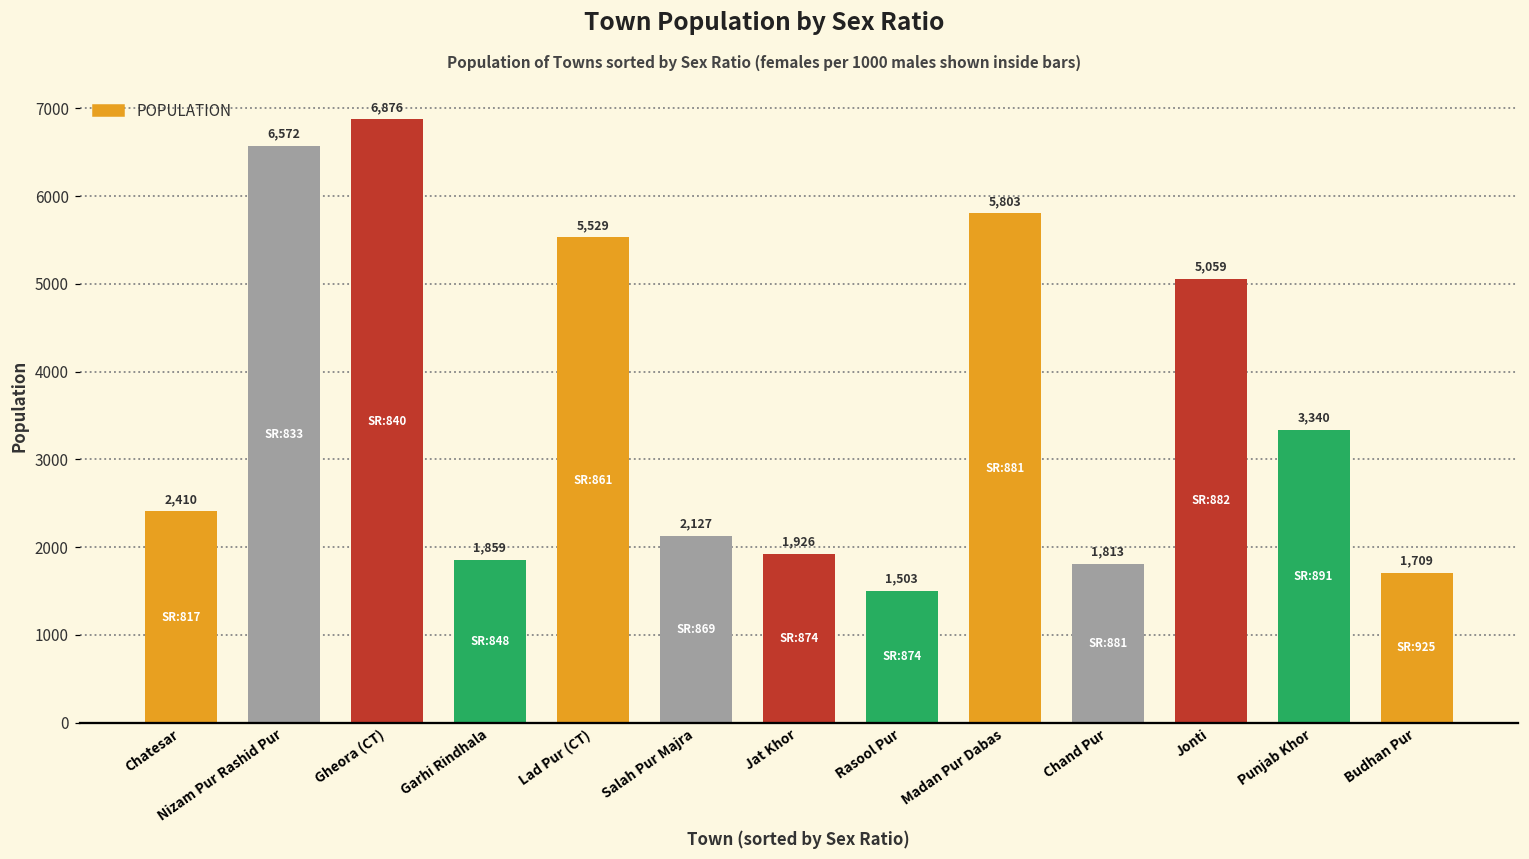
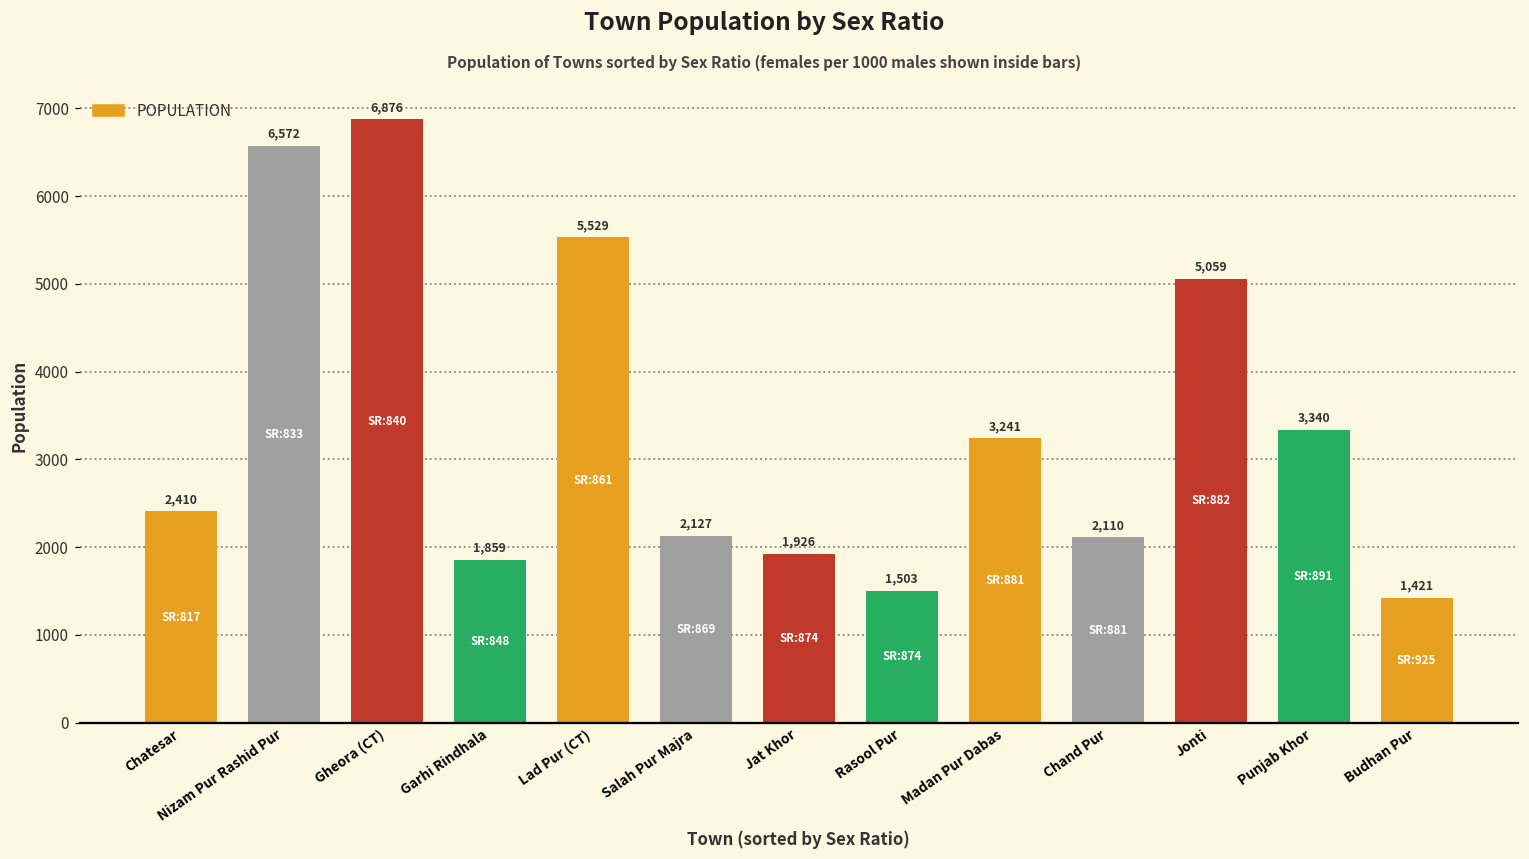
  {
    "Chatesar": "2,410",
    "Nizam Pur Rashid Pur": "6,572",
    "Gheora (CT)": "6,876",
    "Garhi Rindhala": "1,859",
    "Lad Pur (CT)": "5,529",
    "Salah Pur Majra": "2,127",
    "Jat Khor": "1,926",
    "Rasool Pur": "1,503",
-   "Madan Pur Dabas": "5,803",
-   "Chand Pur": "1,813",
+   "Madan Pur Dabas": "3,241",
+   "Chand Pur": "2,110",
    "Jonti": "5,059",
    "Punjab Khor": "3,340",
-   "Budhan Pur": "1,709"
+   "Budhan Pur": "1,421"
  }
